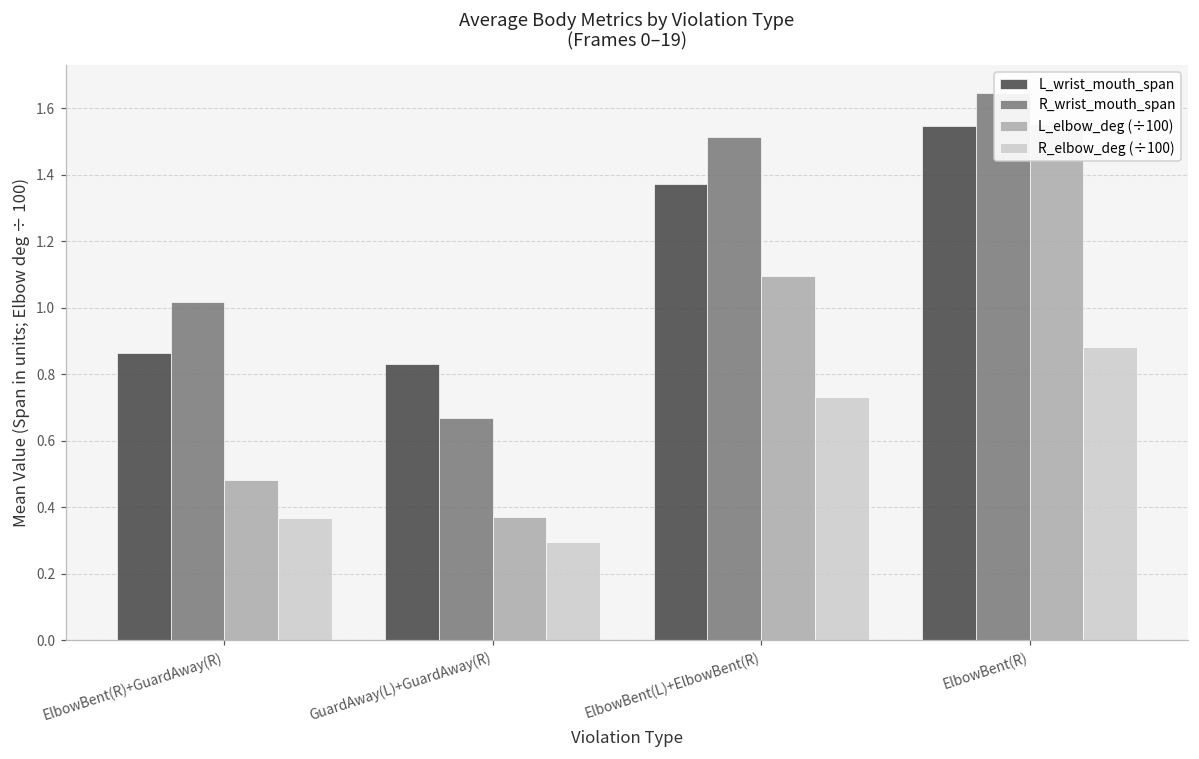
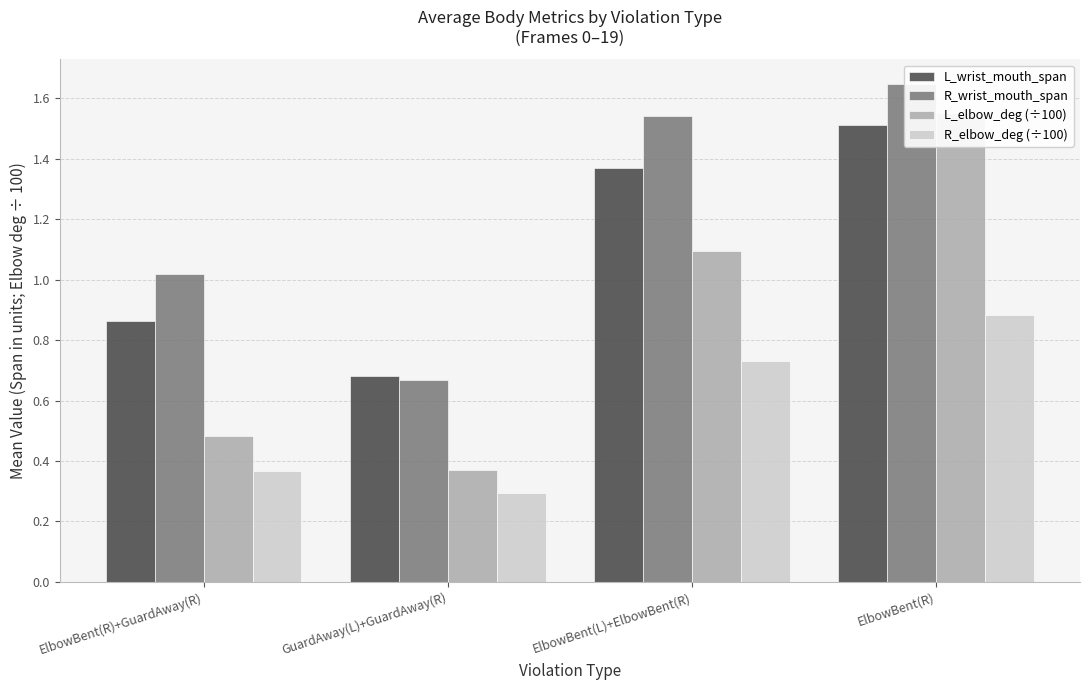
  {
    "L_wrist_mouth_span": {
      "ElbowBent(R)+GuardAway(R)": 0.86,
-     "GuardAway(L)+GuardAway(R)": 0.83,
+     "GuardAway(L)+GuardAway(R)": 0.68,
      "ElbowBent(L)+ElbowBent(R)": 1.37,
-     "ElbowBent(R)": 1.55
+     "ElbowBent(R)": 1.51
    },
    "R_wrist_mouth_span": {
      "ElbowBent(R)+GuardAway(R)": 1.02,
      "GuardAway(L)+GuardAway(R)": 0.67,
-     "ElbowBent(L)+ElbowBent(R)": 1.51
+     "ElbowBent(L)+ElbowBent(R)": 1.54
    }
  }
